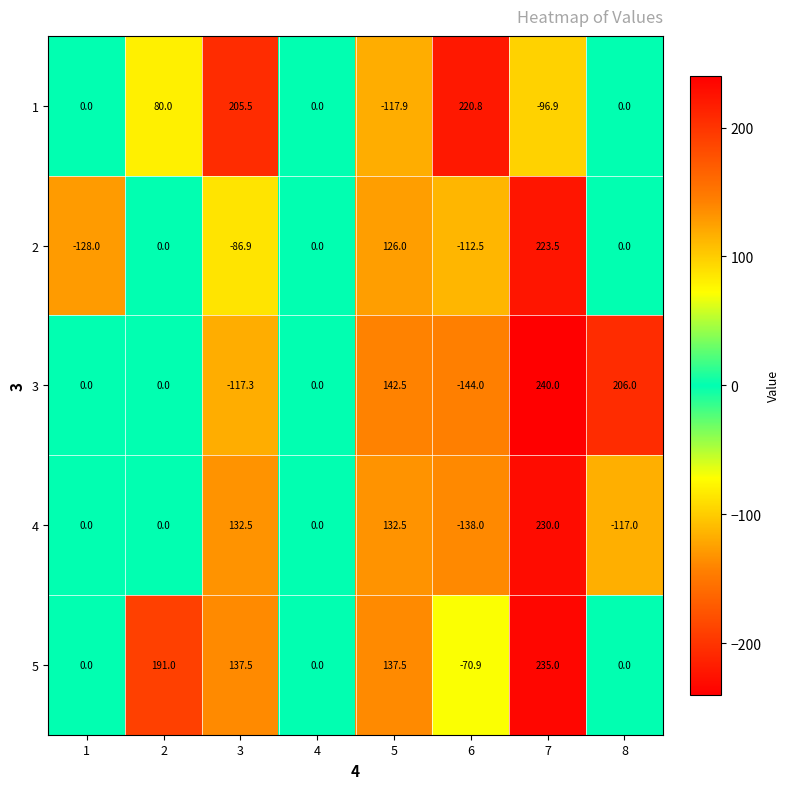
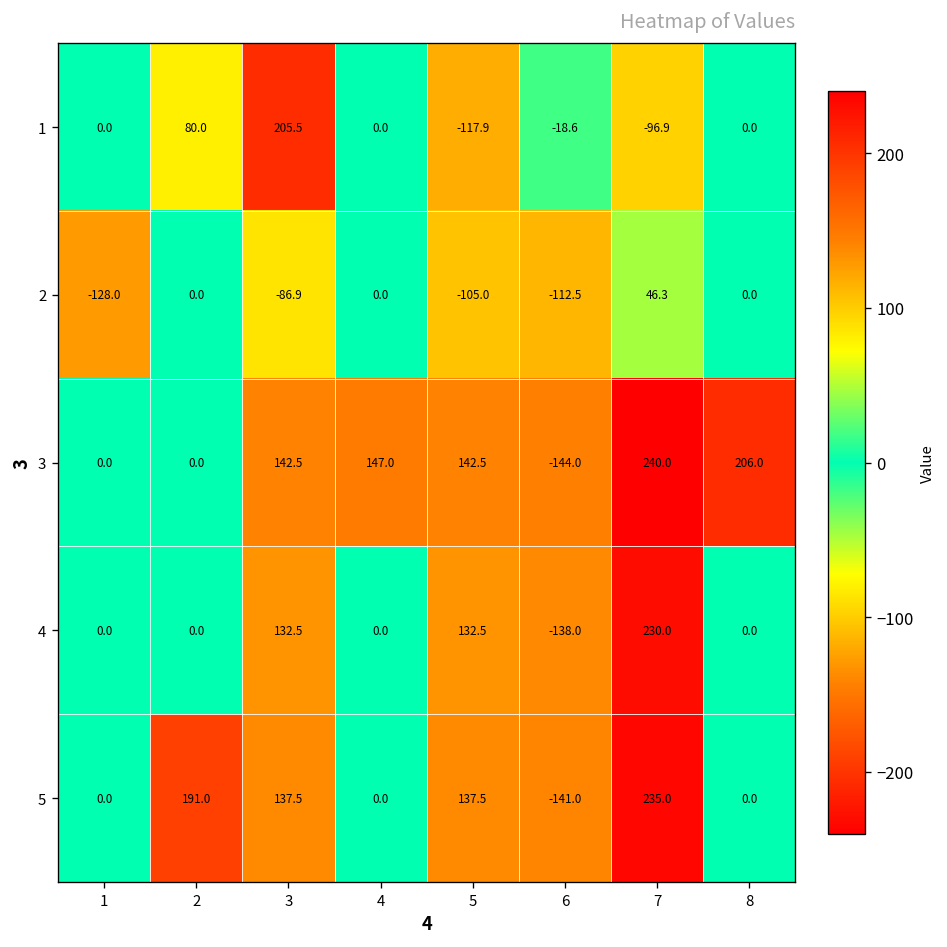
  {
    "1": {
      "1": 0.0,
      "2": 80.0,
      "3": 205.5,
      "4": 0.0,
      "5": -117.9,
-     "6": 220.8,
+     "6": -18.6,
      "7": -96.9,
      "8": 0.0
    },
    "2": {
      "1": -128.0,
      "2": 0.0,
      "3": -86.9,
      "4": 0.0,
-     "5": 126.0,
+     "5": -105.0,
      "6": -112.5,
-     "7": 223.5,
+     "7": 46.3,
      "8": 0.0
    },
    "3": {
      "1": 0.0,
      "2": 0.0,
-     "3": -117.3,
-     "4": 0.0,
+     "3": 142.5,
+     "4": 147.0,
      "5": 142.5,
      "6": -144.0,
      "7": 240.0,
      "8": 206.0
    },
    "4": {
      "1": 0.0,
      "2": 0.0,
      "3": 132.5,
      "4": 0.0,
      "5": 132.5,
      "6": -138.0,
      "7": 230.0,
-     "8": -117.0
+     "8": 0.0
    },
    "5": {
      "1": 0.0,
      "2": 191.0,
      "3": 137.5,
      "4": 0.0,
      "5": 137.5,
-     "6": -70.9,
+     "6": -141.0,
      "7": 235.0,
      "8": 0.0
    }
  }
